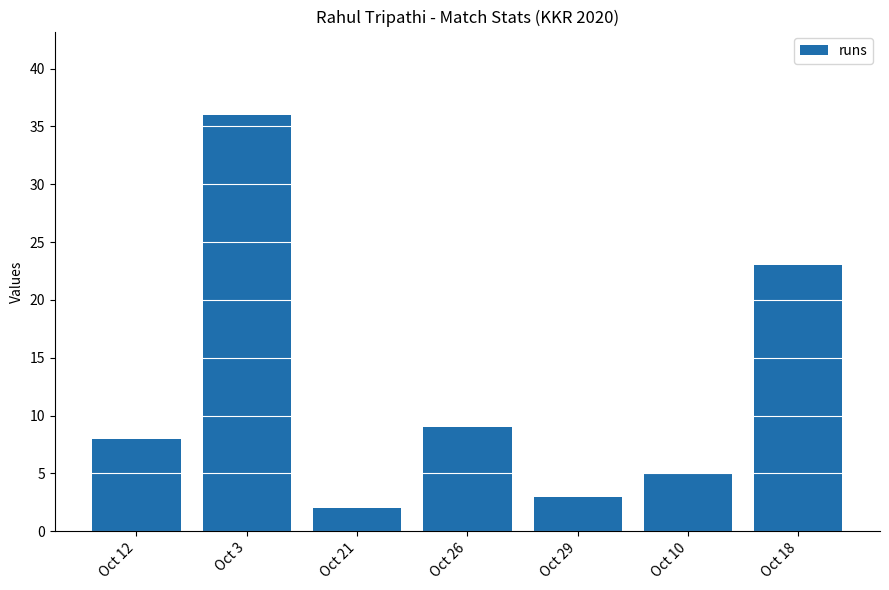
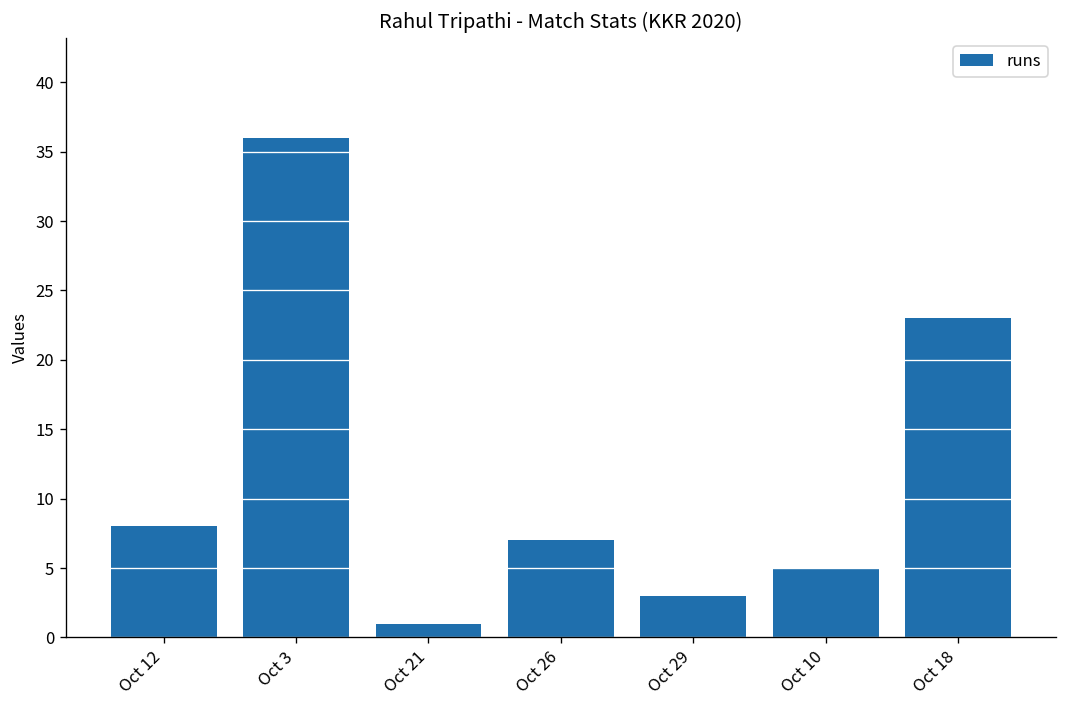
  {
    "Oct 12": 8,
    "Oct 3": 36,
-   "Oct 21": 2,
-   "Oct 26": 9,
+   "Oct 21": 1,
+   "Oct 26": 7,
    "Oct 29": 3,
    "Oct 10": 5,
    "Oct 18": 23
  }
